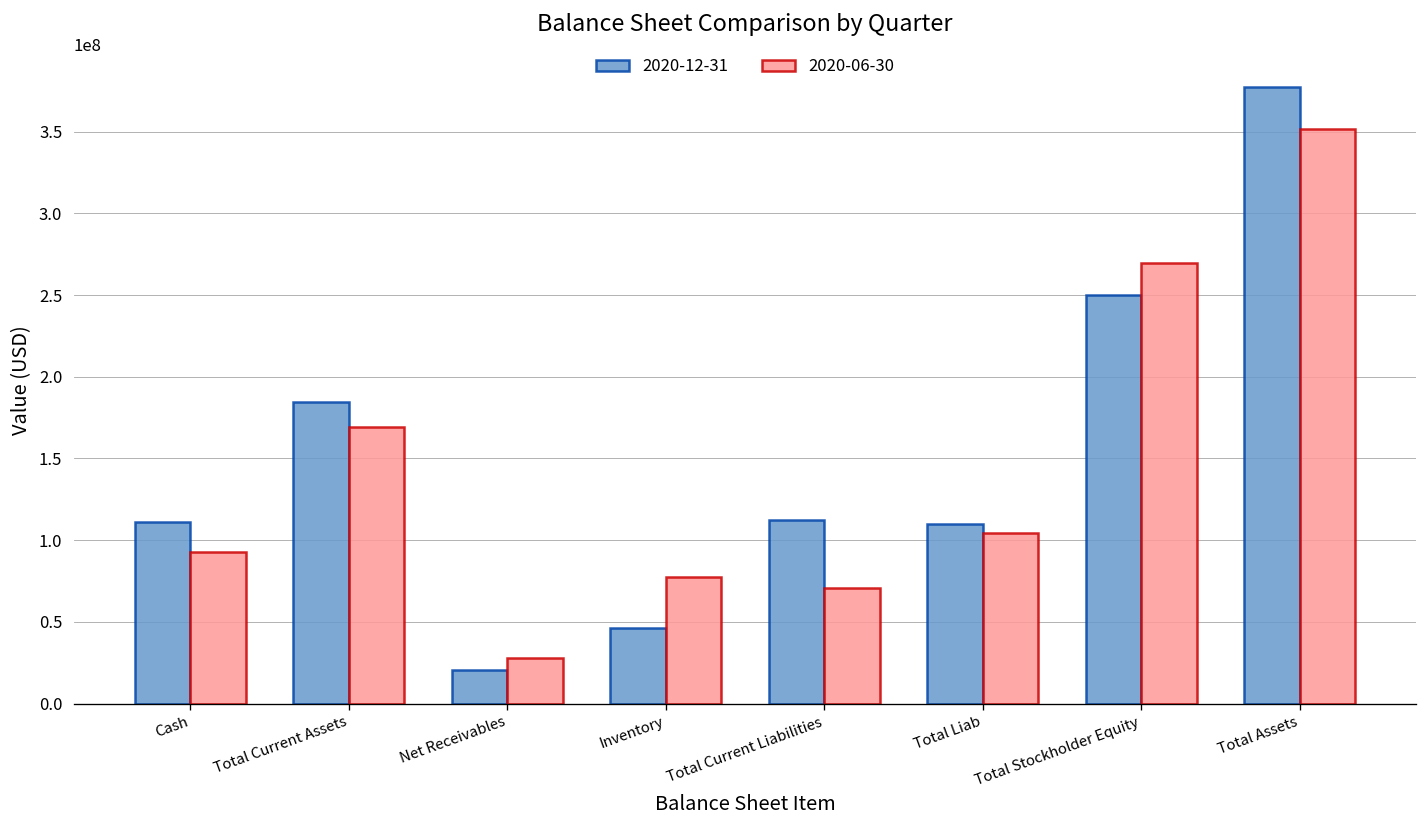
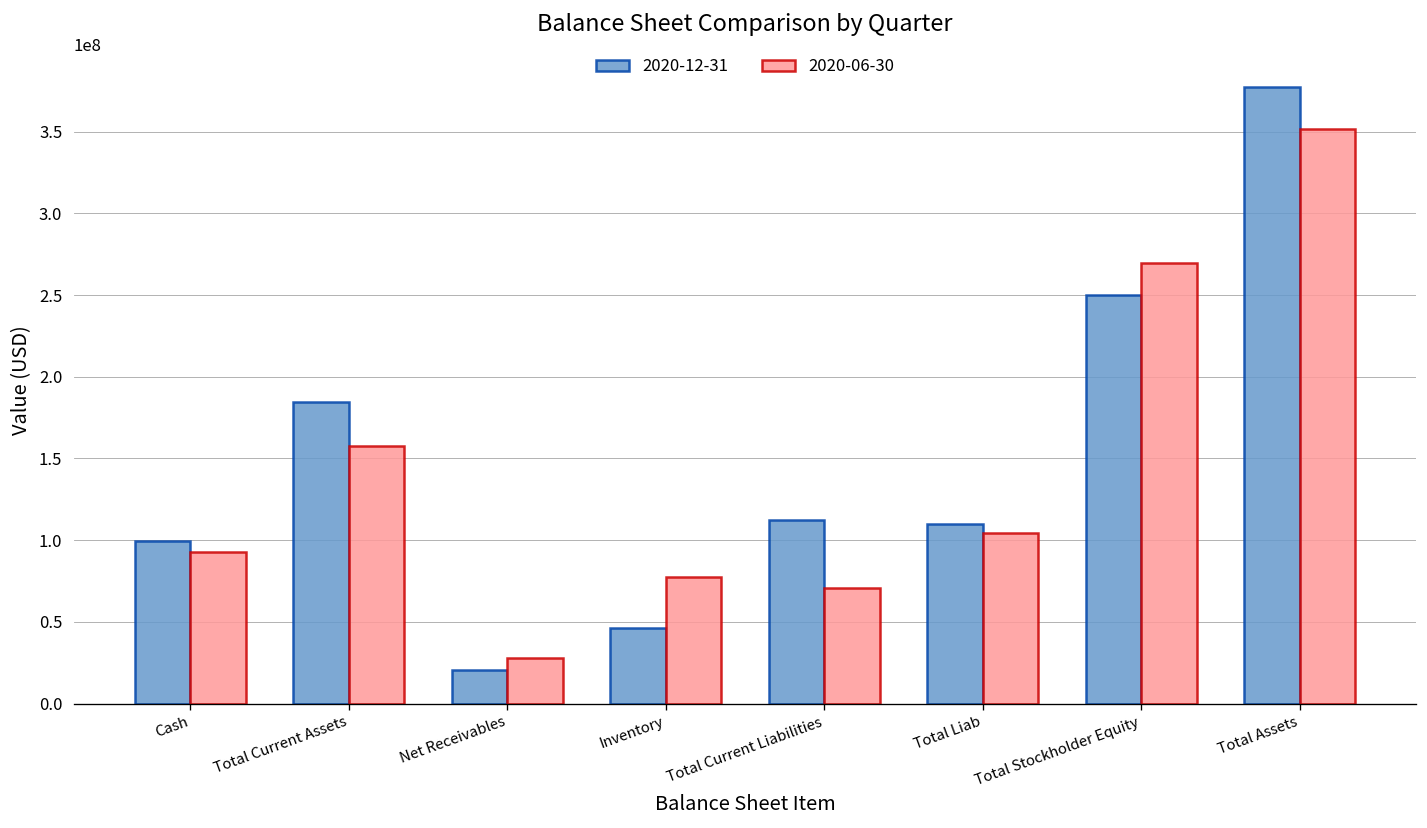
  {
    "2020-12-31": {
-     "Cash": 111000000,
+     "Cash": 100000000,
      "Total Current Assets": 185000000,
      "Net Receivables": 21000000,
      "Inventory": 46000000,
      "Total Current Liabilities": 112000000,
      "Total Liab": 110000000,
      "Total Stockholder Equity": 250000000,
      "Total Assets": 377000000
    },
    "2020-06-30": {
      "Cash": 93000000,
-     "Total Current Assets": 169000000,
+     "Total Current Assets": 158000000,
      "Net Receivables": 28000000,
      "Inventory": 77000000,
      "Total Current Liabilities": 71000000,
      "Total Liab": 104000000,
      "Total Stockholder Equity": 270000000,
      "Total Assets": 352000000
    }
  }
